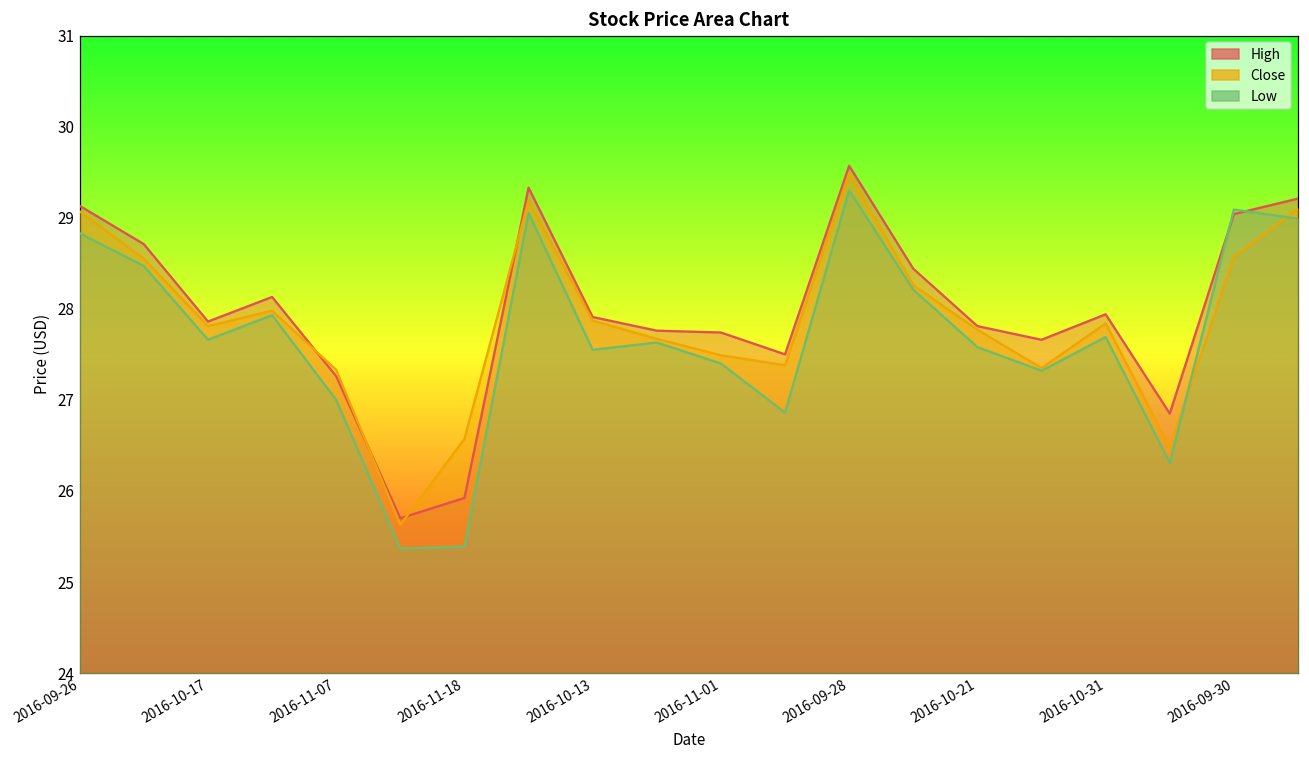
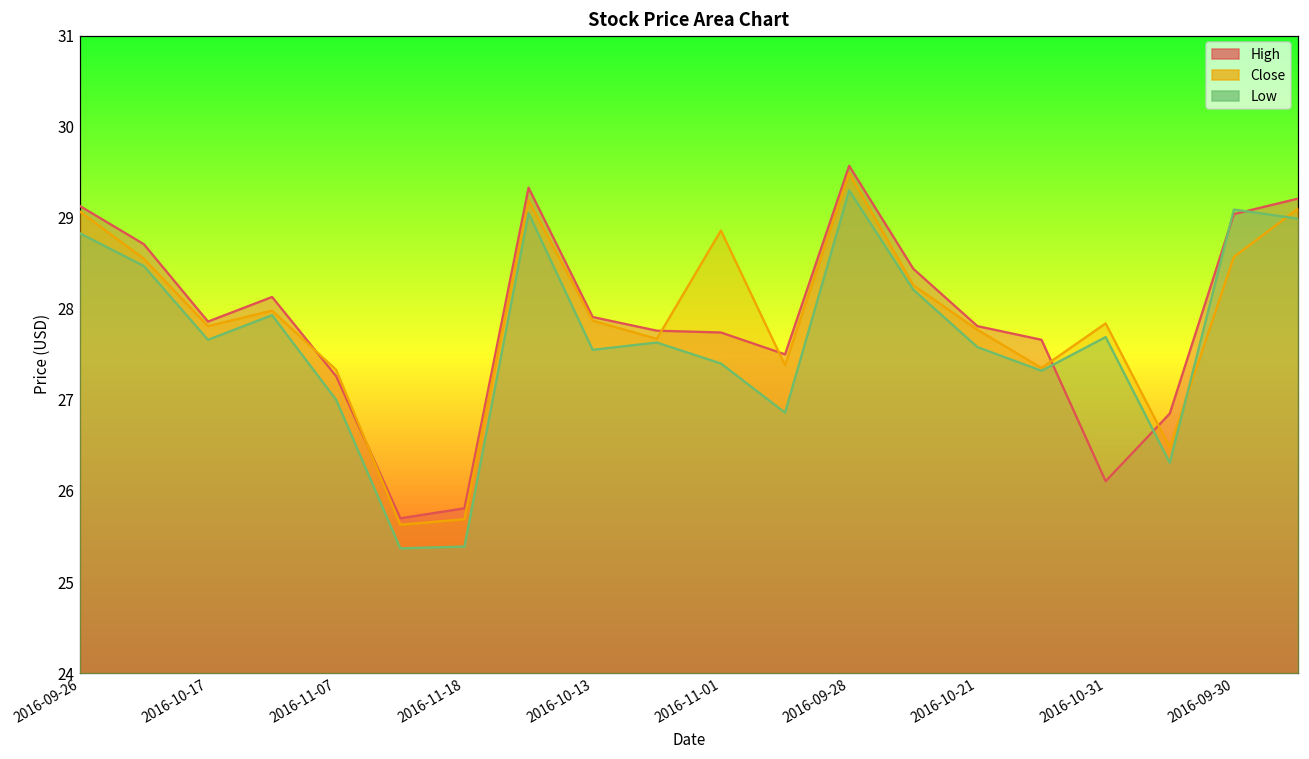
  {
    "High": {
      "2016-09-26": 29.1,
      "2016-10-17": 27.9,
      "2016-11-07": 27.3,
-     "2016-11-18": 25.9,
+     "2016-11-18": 25.8,
      "2016-10-13": 27.9,
      "2016-11-01": 27.7,
      "2016-09-28": 29.6,
      "2016-10-21": 27.8,
-     "2016-10-31": 27.9,
+     "2016-10-31": 26.1,
      "2016-09-30": 29.0
    },
    "Close": {
      "2016-09-26": 29.1,
      "2016-10-17": 27.8,
      "2016-11-07": 27.3,
-     "2016-11-18": 26.6,
+     "2016-11-18": 25.7,
      "2016-10-13": 27.9,
-     "2016-11-01": 27.5,
+     "2016-11-01": 28.9,
      "2016-09-28": 29.5,
      "2016-10-21": 27.8,
      "2016-10-31": 27.8,
      "2016-09-30": 28.6
    },
    "Low": {
      "2016-09-26": 28.8,
      "2016-10-17": 27.7,
      "2016-11-07": 27.0,
      "2016-11-18": 25.4,
      "2016-10-13": 27.5,
      "2016-11-01": 27.4,
      "2016-09-28": 29.3,
      "2016-10-21": 27.6,
      "2016-10-31": 27.7,
      "2016-09-30": 29.1
    }
  }
